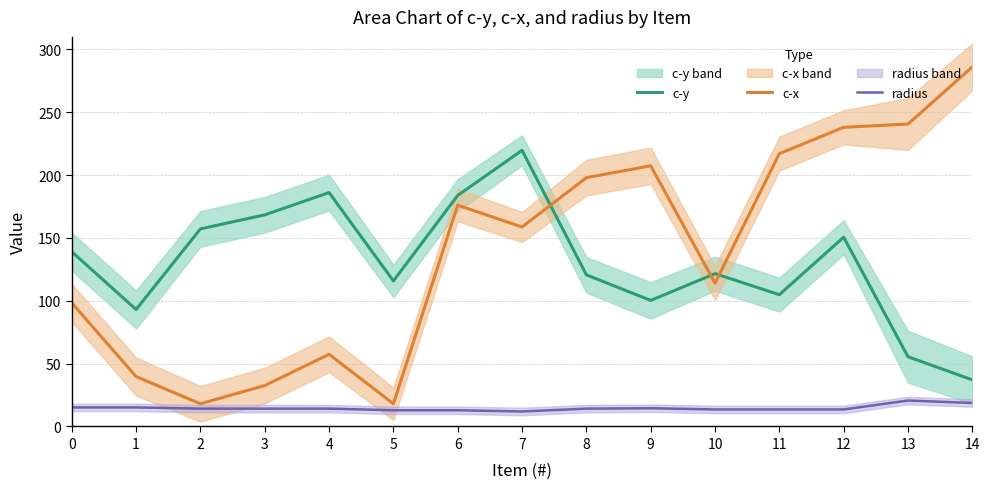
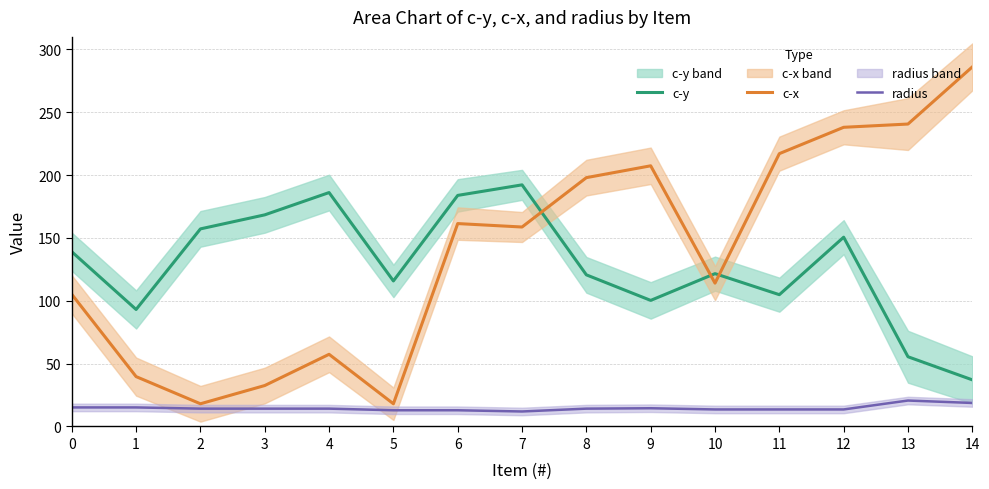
  {
    "c-y": {
      "0": 139,
      "1": 93,
      "2": 157,
      "3": 168,
      "4": 186,
      "5": 116,
      "6": 184,
-     "7": 220,
+     "7": 192,
      "8": 121,
      "9": 100,
      "10": 122,
      "11": 105,
      "12": 151,
      "13": 55,
      "14": 37
    },
    "c-x": {
-     "0": 98,
+     "0": 105,
      "1": 40,
      "3": 33,
      "4": 57,
      "5": 18,
-     "6": 176,
+     "6": 161,
      "7": 159,
      "8": 198,
      "9": 207,
      "10": 114,
      "11": 217,
      "12": 238,
      "13": 241,
      "14": 286
    },
    "radius": {
      "0": 15,
      "1": 15,
      "2": 14,
      "3": 14,
      "4": 14,
      "5": 13,
      "6": 13,
      "7": 12,
      "8": 14,
      "9": 15,
      "10": 14,
      "11": 14,
      "12": 14,
      "13": 21,
      "14": 19
    }
  }
